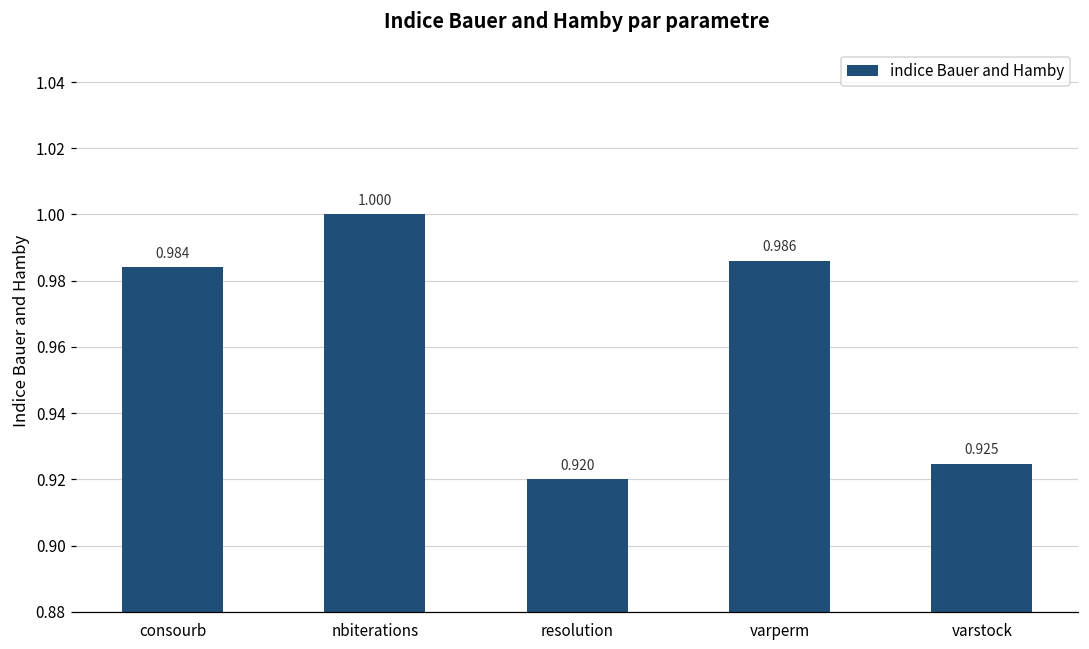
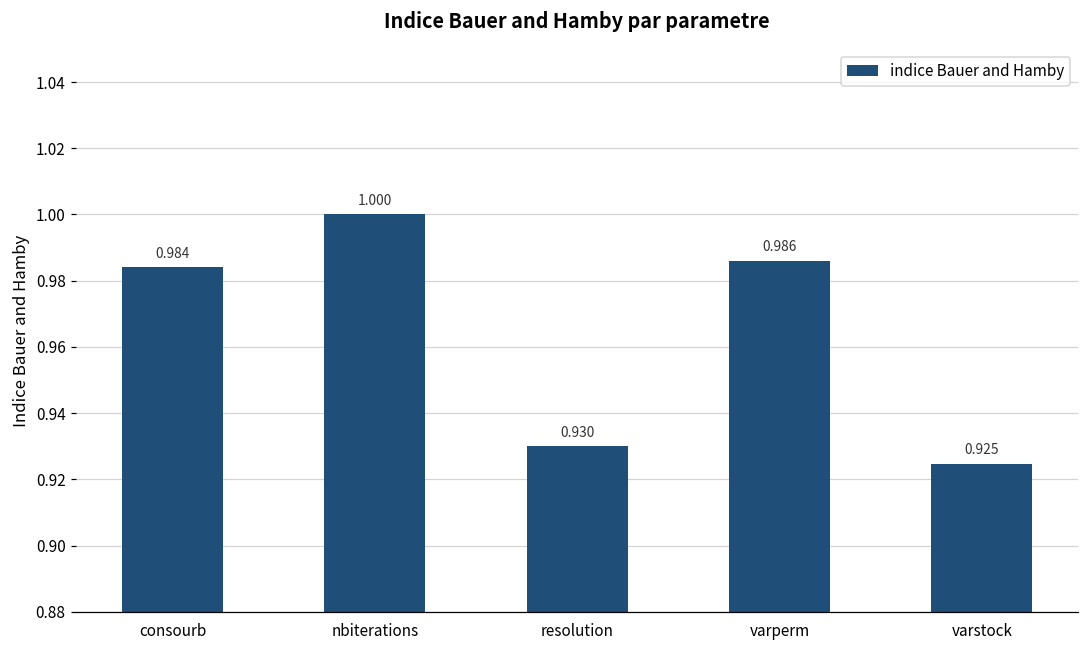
  {
    "consourb": 0.984,
    "nbiterations": 1.000,
-   "resolution": 0.920,
+   "resolution": 0.930,
    "varperm": 0.986,
    "varstock": 0.925
  }
